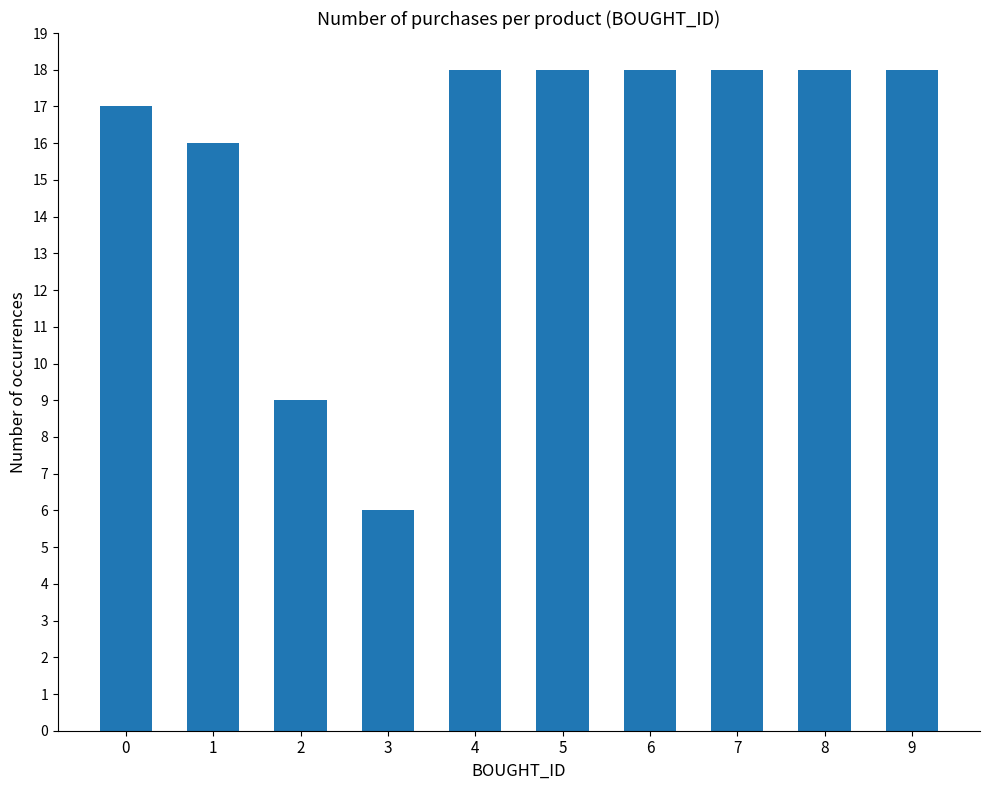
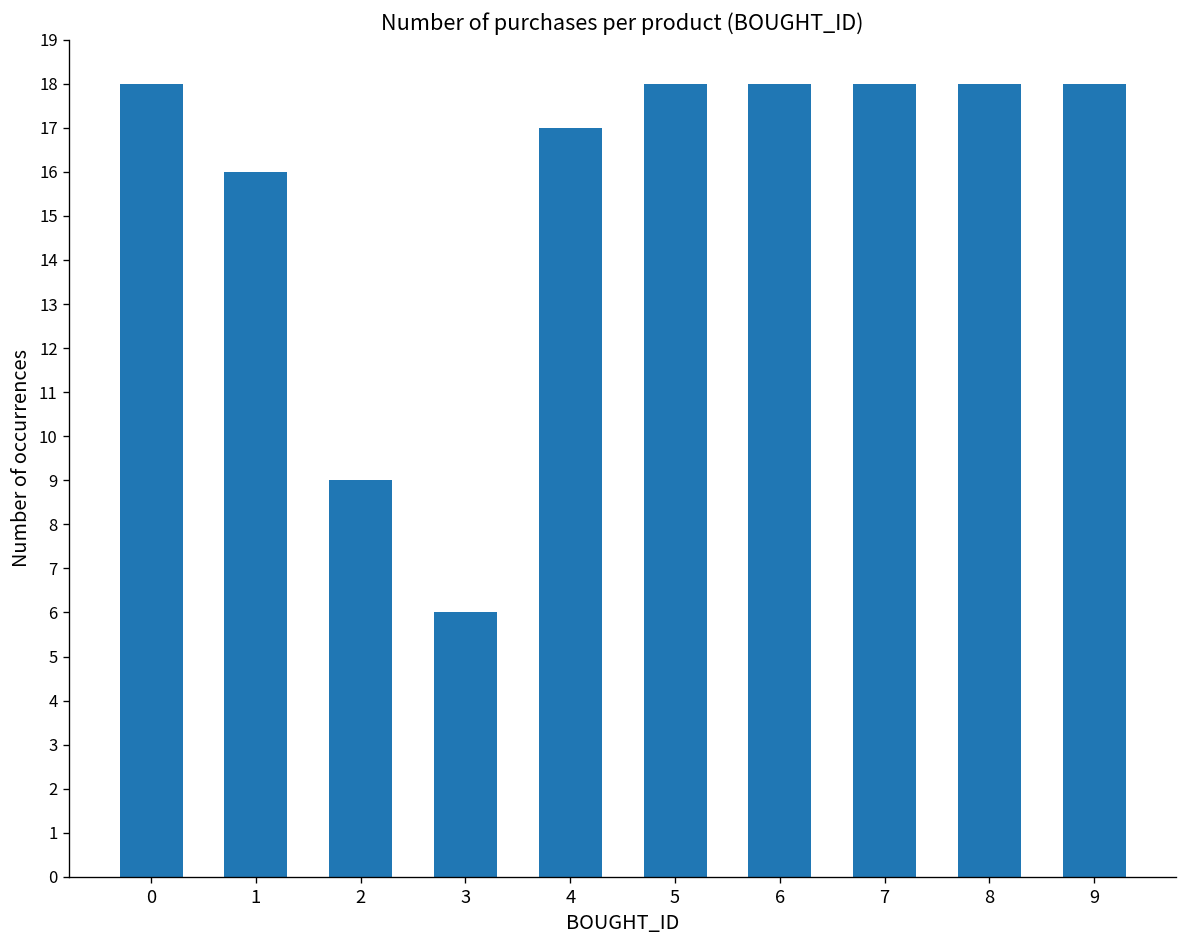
  {
-   "0": 17,
+   "0": 18,
    "1": 16,
    "2": 9,
    "3": 6,
-   "4": 18,
+   "4": 17,
    "5": 18,
    "6": 18,
    "7": 18,
    "8": 18,
    "9": 18
  }
